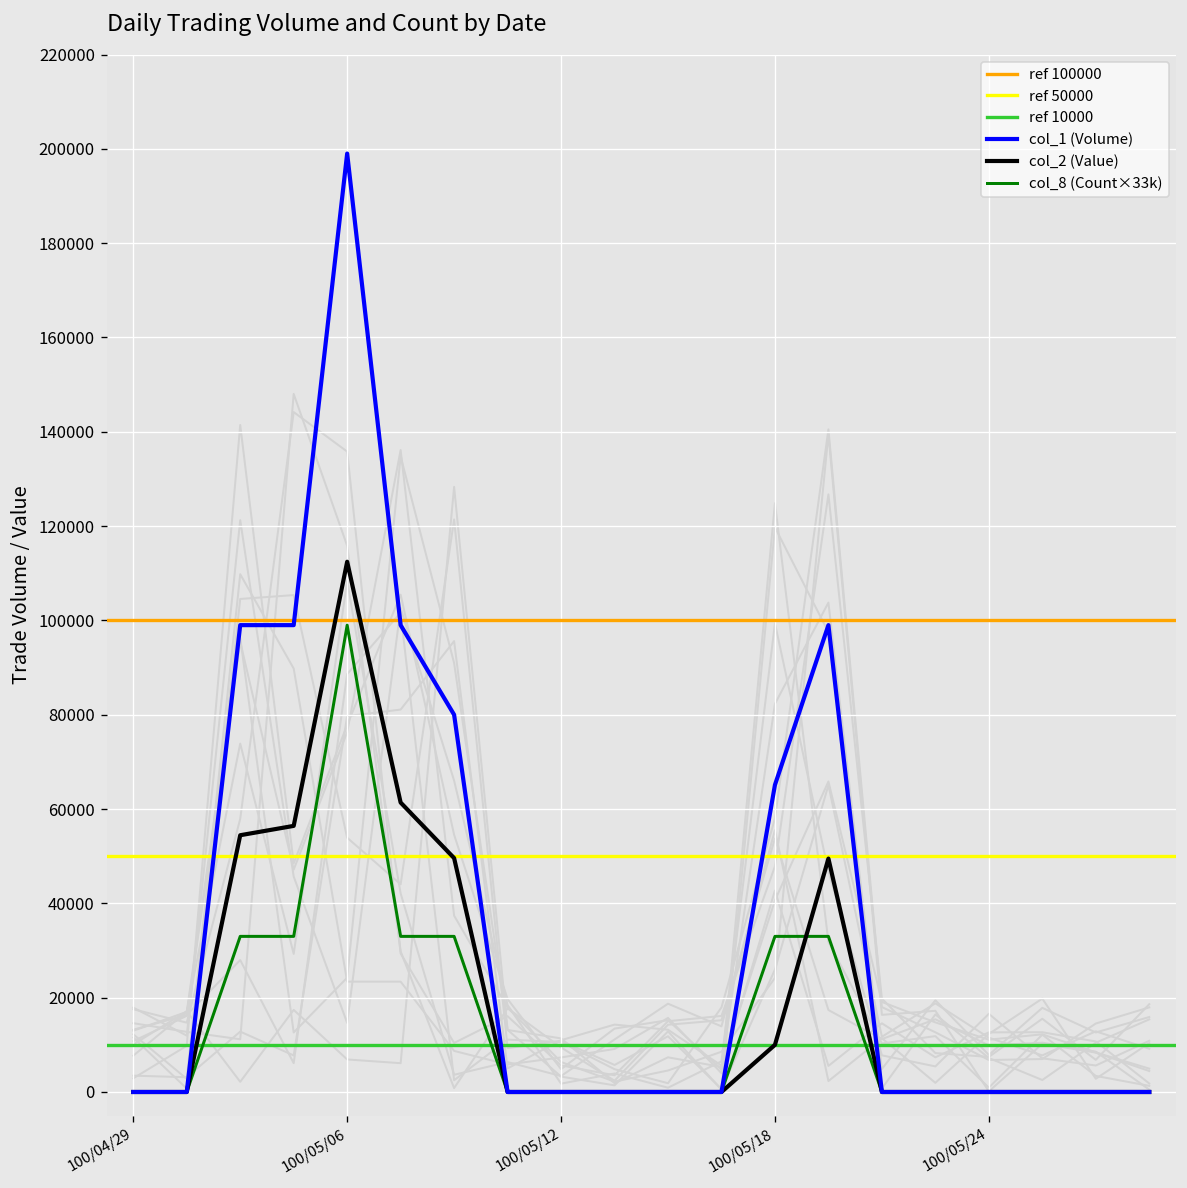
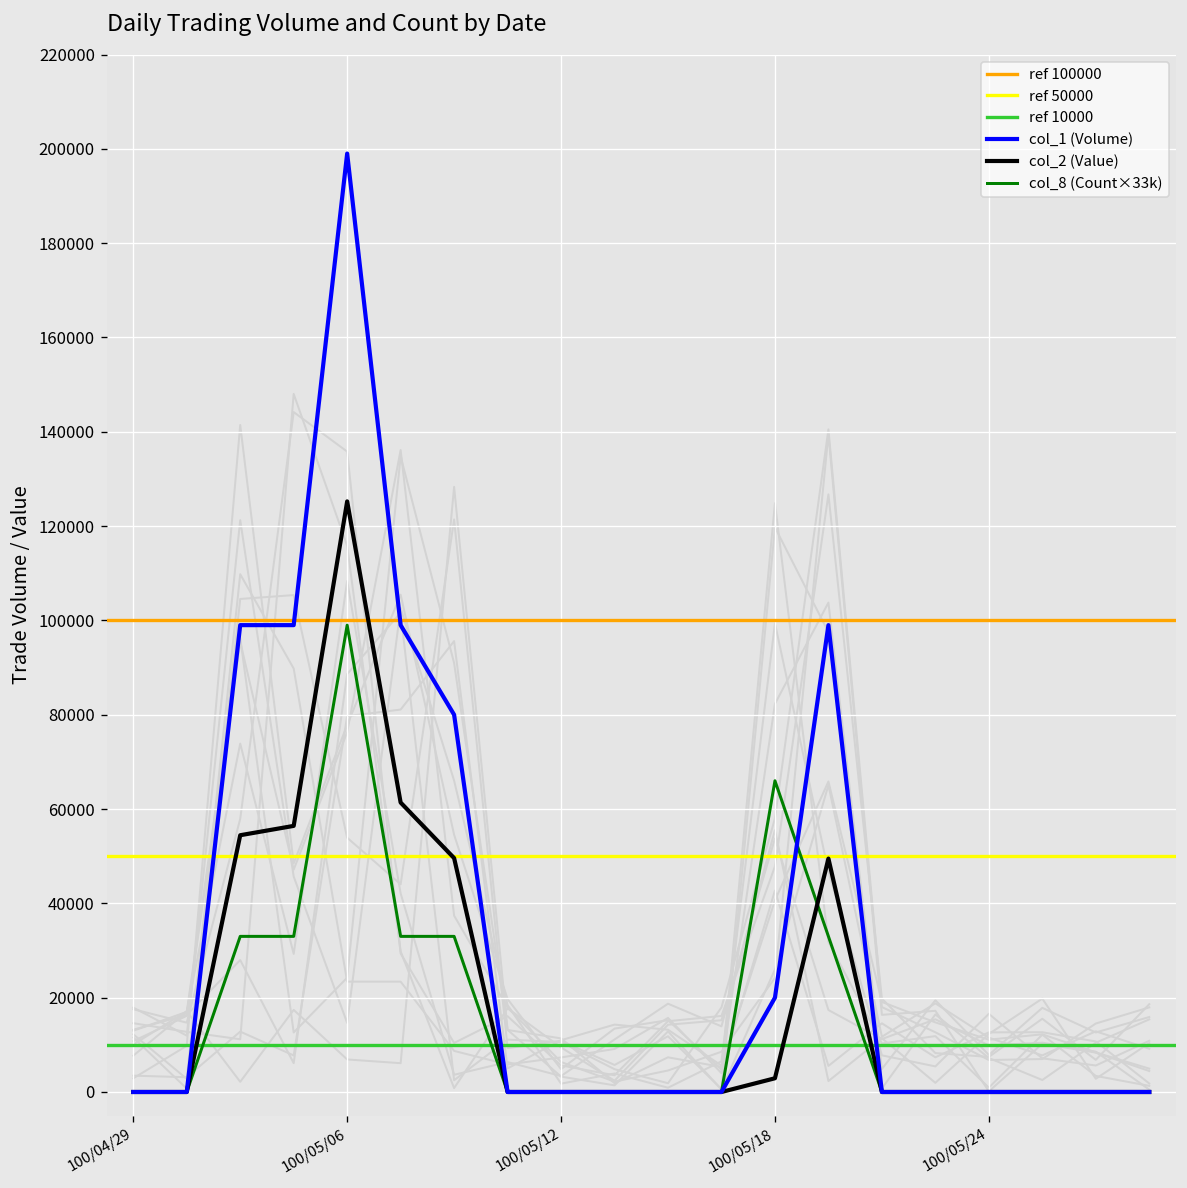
  {
    "col_1 (Volume)": {
      "100/05/06": 199000,
-     "100/05/18": 65000
+     "100/05/18": 20000
    },
    "col_2 (Value)": {
-     "100/05/06": 112000,
-     "100/05/18": 10000
+     "100/05/06": 125000,
+     "100/05/18": 3000
    },
    "col_8 (Count×33k)": {
      "100/05/06": 99000,
-     "100/05/18": 33000
+     "100/05/18": 66000
    }
  }
